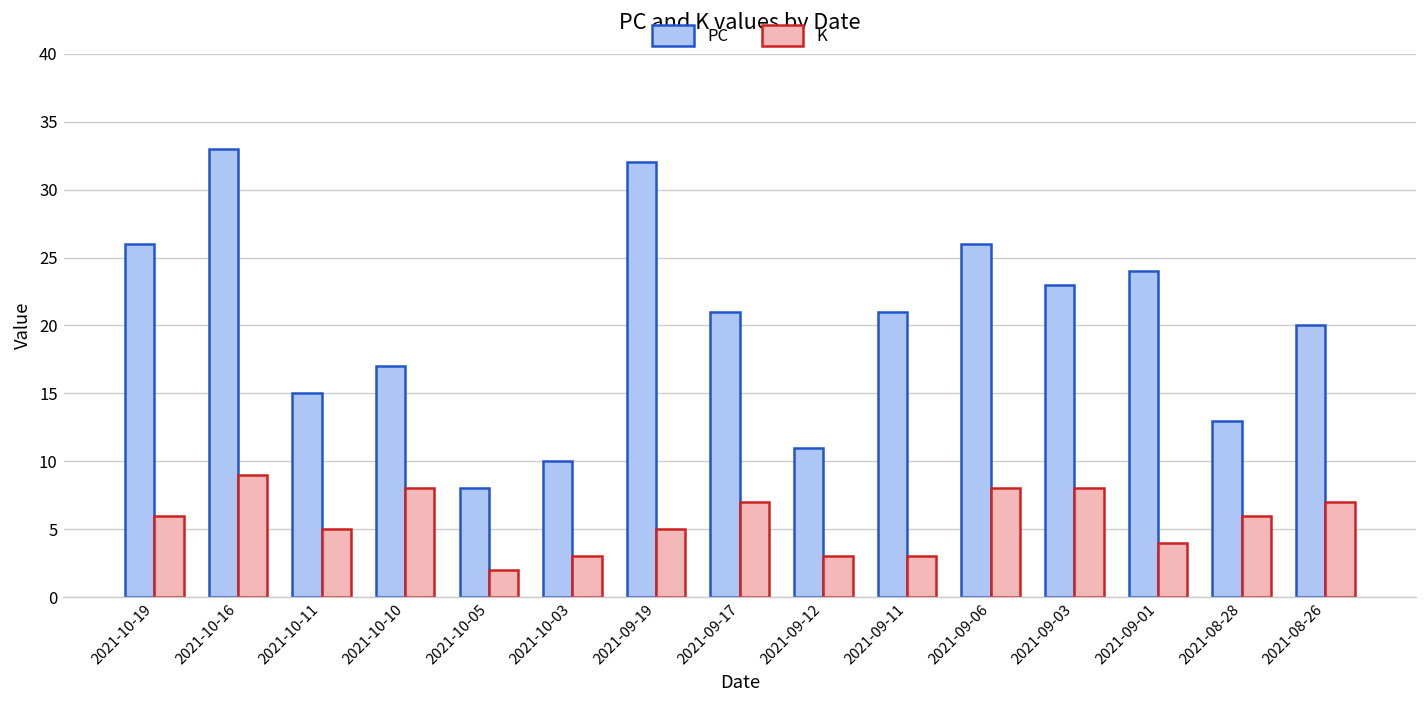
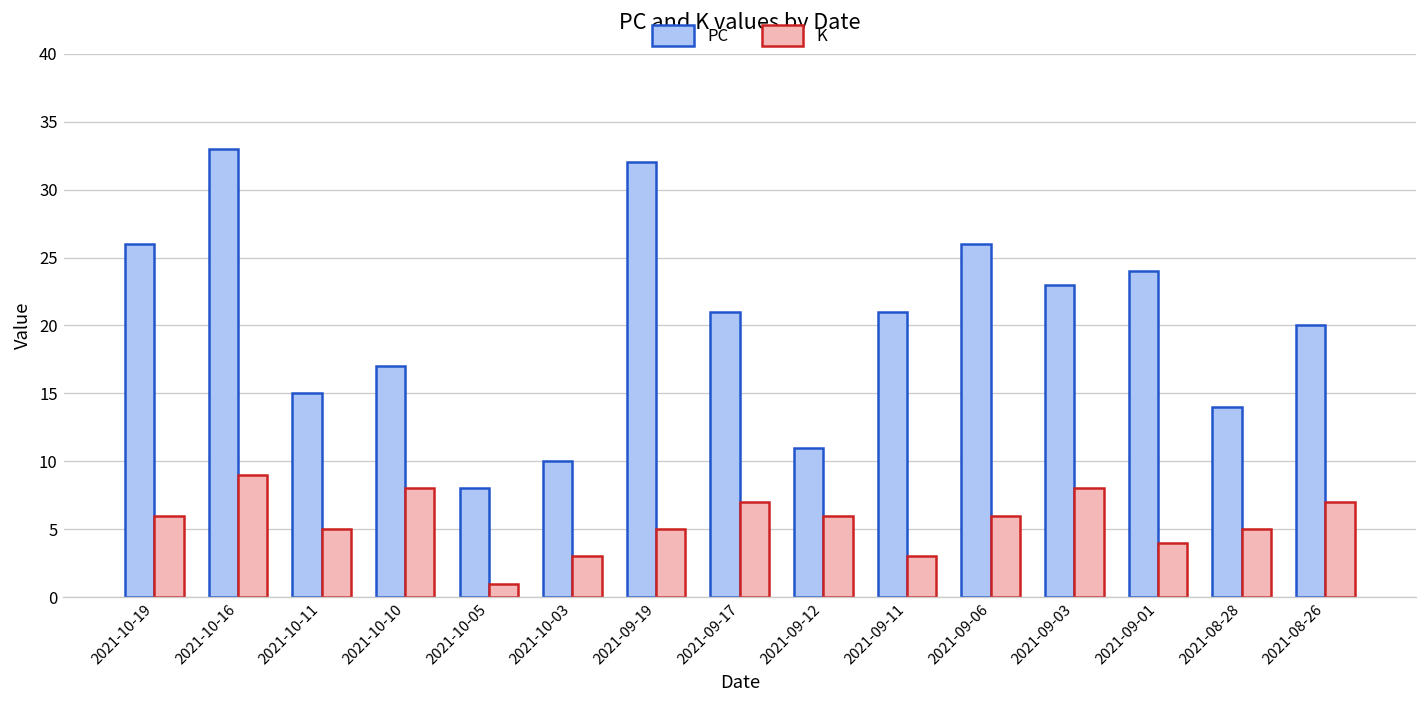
  {
    "PC": {
      "2021-10-19": 26,
      "2021-10-16": 33,
      "2021-10-11": 15,
      "2021-10-10": 17,
      "2021-10-05": 8,
      "2021-10-03": 10,
      "2021-09-19": 32,
      "2021-09-17": 21,
      "2021-09-12": 11,
      "2021-09-11": 21,
      "2021-09-06": 26,
      "2021-09-03": 23,
      "2021-09-01": 24,
-     "2021-08-28": 13,
+     "2021-08-28": 14,
      "2021-08-26": 20
    },
    "K": {
      "2021-10-19": 6,
      "2021-10-16": 9,
      "2021-10-11": 5,
      "2021-10-10": 8,
-     "2021-10-05": 2,
+     "2021-10-05": 1,
      "2021-10-03": 3,
      "2021-09-19": 5,
      "2021-09-17": 7,
-     "2021-09-12": 3,
+     "2021-09-12": 6,
      "2021-09-11": 3,
-     "2021-09-06": 8,
+     "2021-09-06": 6,
      "2021-09-03": 8,
      "2021-09-01": 4,
-     "2021-08-28": 6,
+     "2021-08-28": 5,
      "2021-08-26": 7
    }
  }
